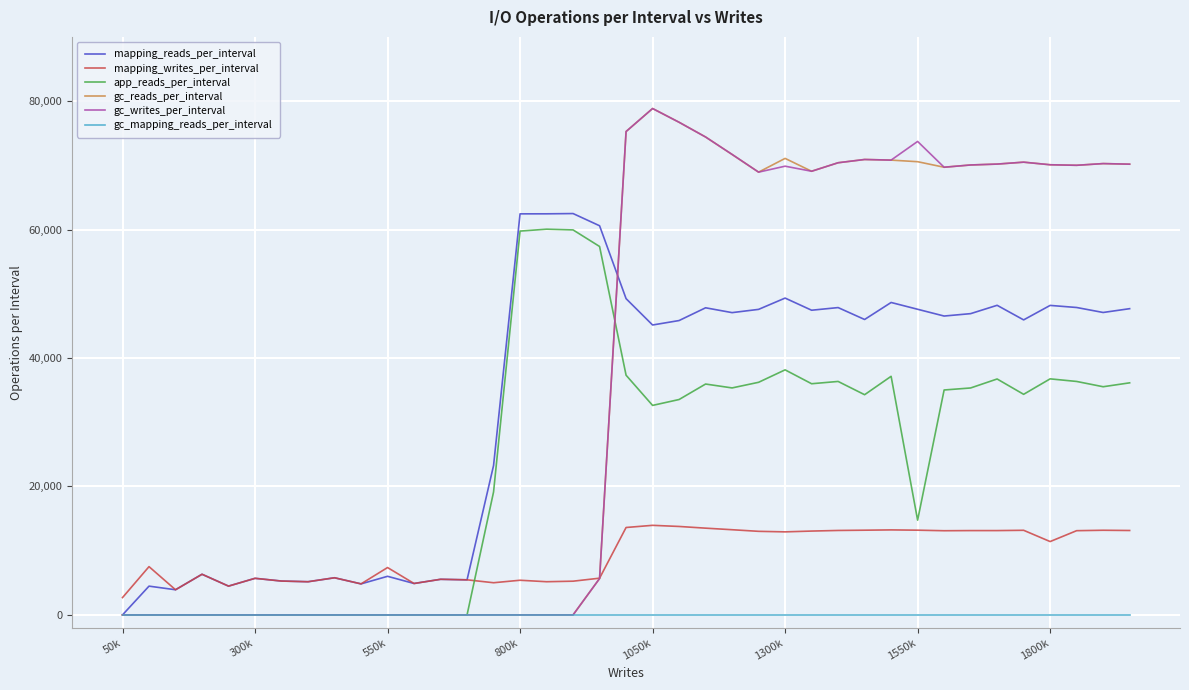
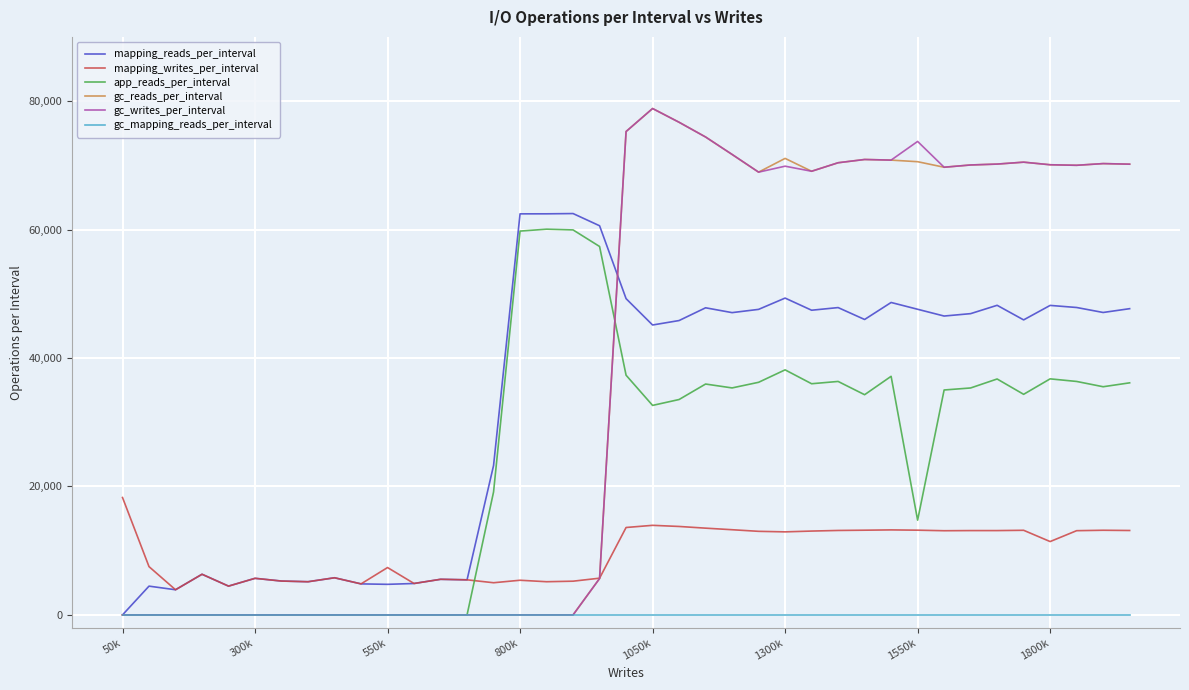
  {
    "mapping_reads_per_interval": {
-     "550k": "6,000",
+     "550k": "5,000",
      "800k": "62,000",
      "1050k": "45,000",
      "1300k": "49,000",
      "1550k": "48,000",
      "1800k": "48,000"
    },
    "mapping_writes_per_interval": {
-     "50k": "3,000",
+     "50k": "18,000",
      "550k": "7,000",
      "800k": "5,000",
      "1050k": "14,000",
      "1300k": "13,000",
      "1550k": "13,000",
      "1800k": "11,000"
    },
    "app_reads_per_interval": {
      "800k": "60,000",
      "1050k": "33,000",
      "1300k": "38,000",
      "1550k": "15,000",
      "1800k": "37,000"
    },
    "gc_reads_per_interval": {
      "1300k": "71,000",
      "1550k": "71,000"
    },
    "gc_writes_per_interval": {
      "1300k": "70,000",
      "1550k": "74,000"
    },
    "gc_mapping_reads_per_interval": {
      "1050k": "0",
      "1300k": "0",
      "1550k": "0",
      "1800k": "0"
    }
  }
